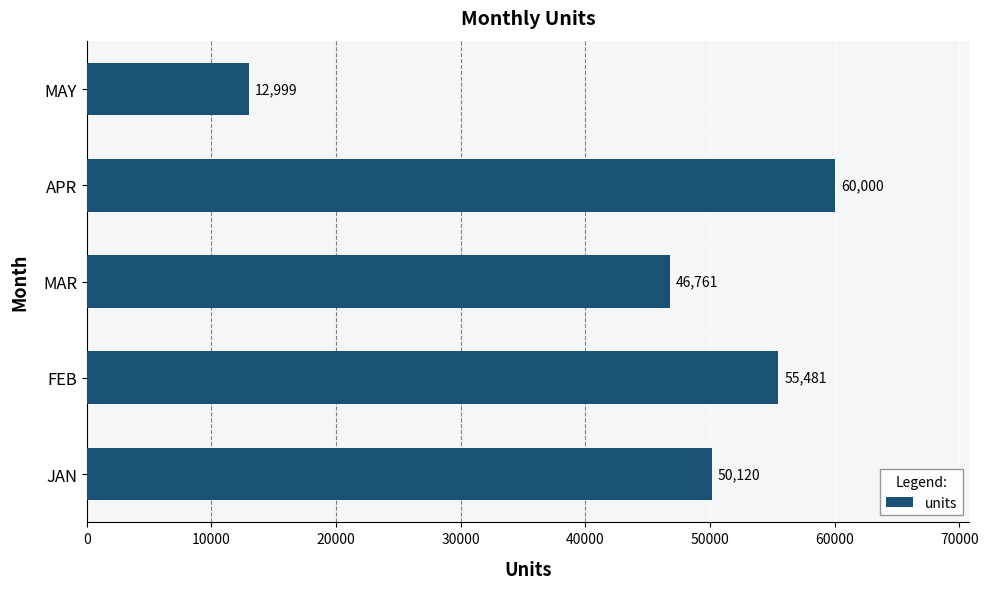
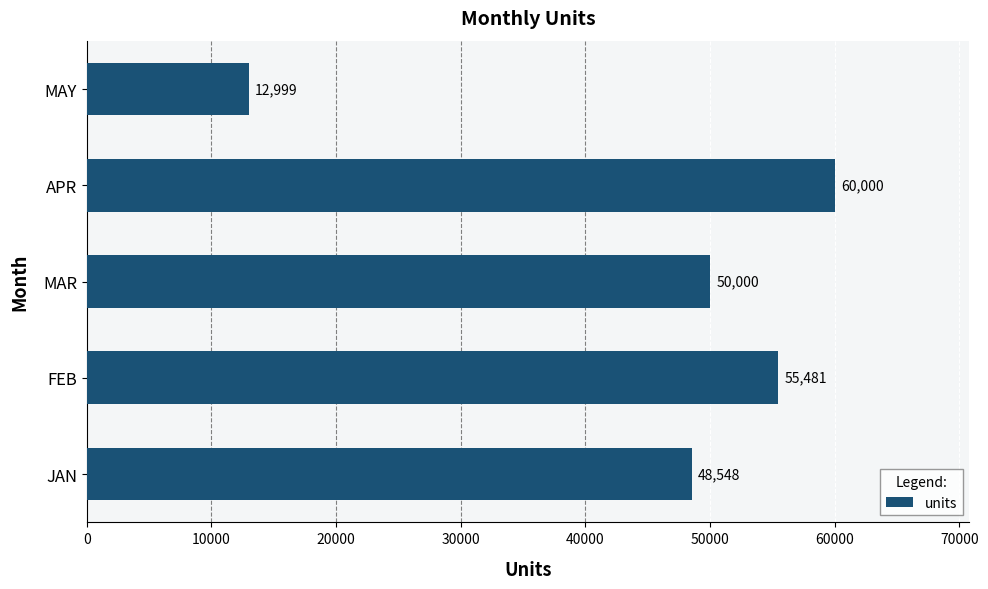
  {
    "MAY": "12,999",
    "APR": "60,000",
-   "MAR": "46,761",
+   "MAR": "50,000",
    "FEB": "55,481",
-   "JAN": "50,120"
+   "JAN": "48,548"
  }
